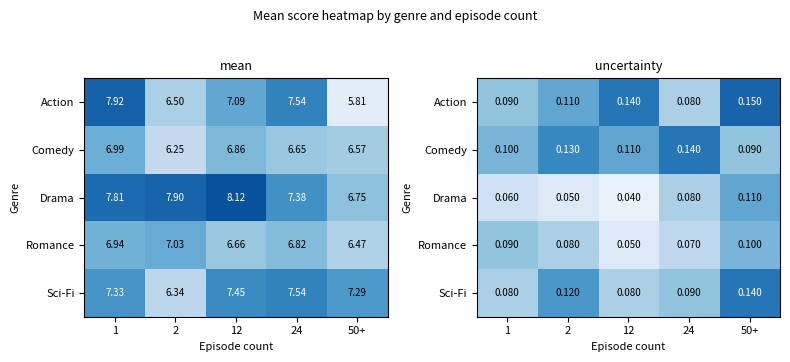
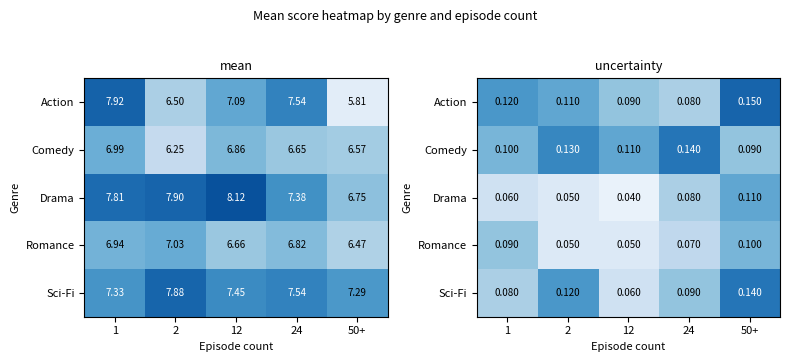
  {
    "mean": {
      "Action": {
        "1": 7.92,
        "2": 6.50,
        "12": 7.09,
        "24": 7.54,
        "50+": 5.81
      },
      "Comedy": {
        "1": 6.99,
        "2": 6.25,
        "12": 6.86,
        "24": 6.65,
        "50+": 6.57
      },
      "Drama": {
        "1": 7.81,
        "2": 7.90,
        "12": 8.12,
        "24": 7.38,
        "50+": 6.75
      },
      "Romance": {
        "1": 6.94,
        "2": 7.03,
        "12": 6.66,
        "24": 6.82,
        "50+": 6.47
      },
      "Sci-Fi": {
        "1": 7.33,
-       "2": 6.34,
+       "2": 7.88,
        "12": 7.45,
        "24": 7.54,
        "50+": 7.29
      }
    },
    "uncertainty": {
      "Action": {
-       "1": 0.090,
+       "1": 0.120,
        "2": 0.110,
-       "12": 0.140,
+       "12": 0.090,
        "24": 0.080,
        "50+": 0.150
      },
      "Comedy": {
        "1": 0.100,
        "2": 0.130,
        "12": 0.110,
        "24": 0.140,
        "50+": 0.090
      },
      "Drama": {
        "1": 0.060,
        "2": 0.050,
        "12": 0.040,
        "24": 0.080,
        "50+": 0.110
      },
      "Romance": {
        "1": 0.090,
-       "2": 0.080,
+       "2": 0.050,
        "12": 0.050,
        "24": 0.070,
        "50+": 0.100
      },
      "Sci-Fi": {
        "1": 0.080,
        "2": 0.120,
-       "12": 0.080,
+       "12": 0.060,
        "24": 0.090,
        "50+": 0.140
      }
    }
  }
